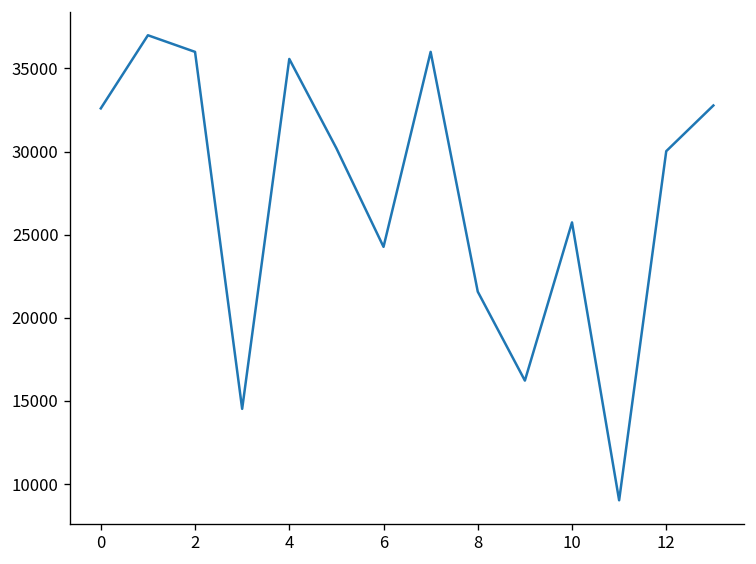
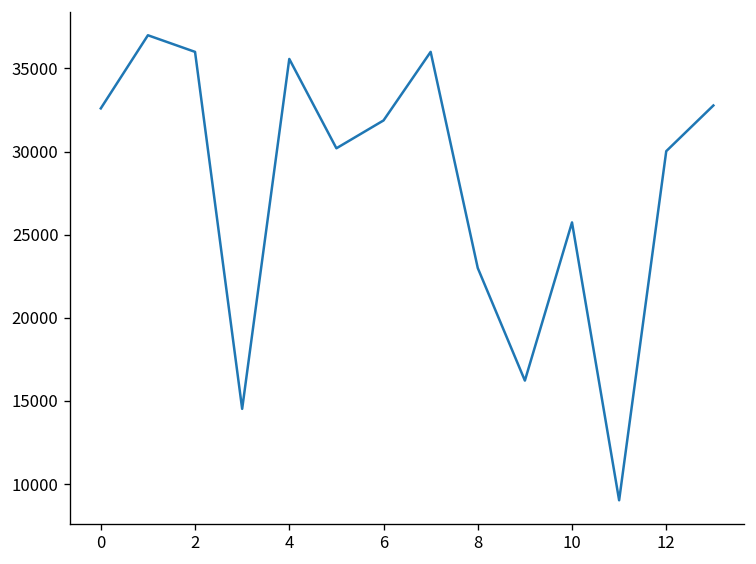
  {
    "0": 32600,
    "2": 36000,
    "4": 35600,
-   "6": 24300,
-   "8": 21600,
+   "6": 31900,
+   "8": 23000,
    "10": 25700,
    "12": 30000
  }
